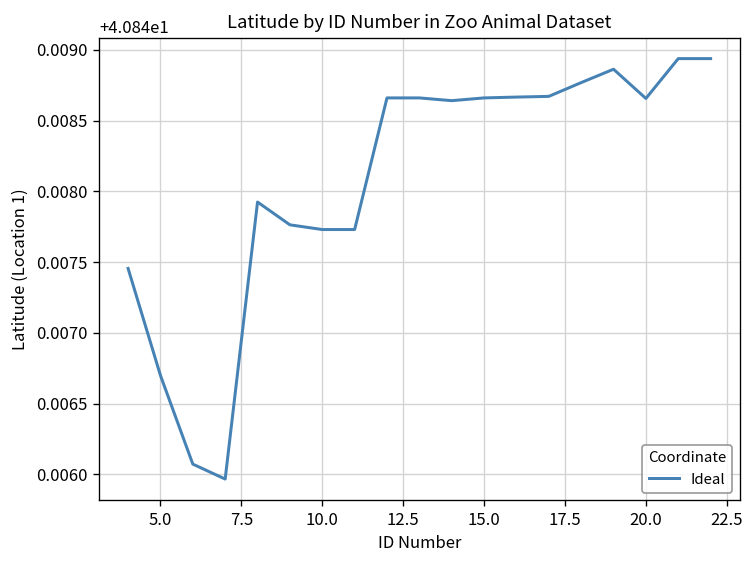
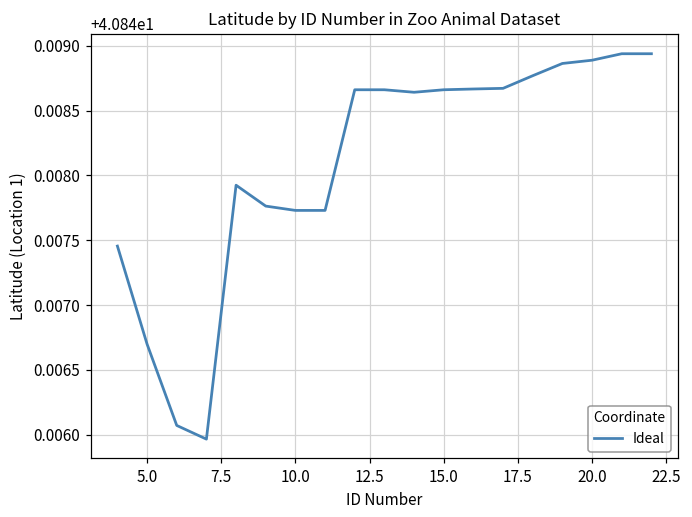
  {
    "5.0": 40.84670,
    "10.0": 40.84773,
    "15.0": 40.84866,
-   "20.0": 40.84866
+   "20.0": 40.84889
  }
